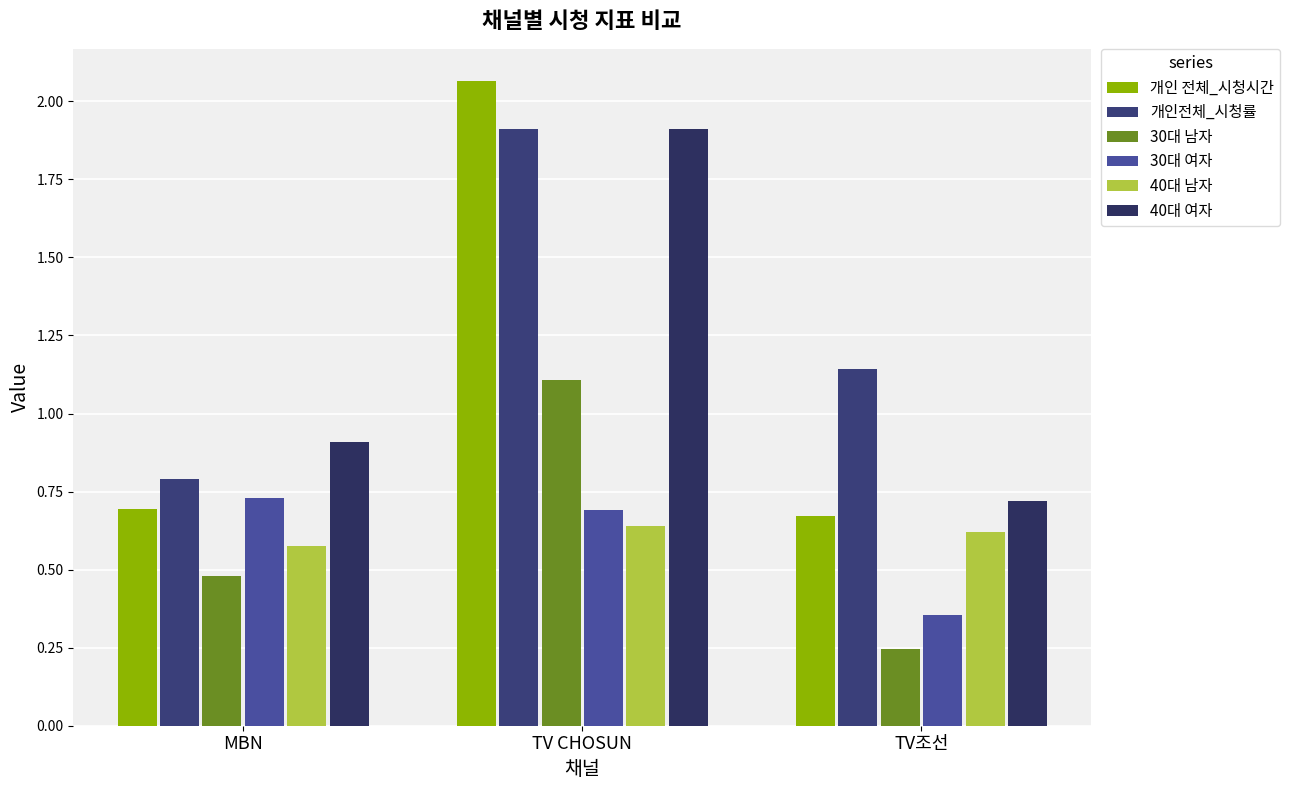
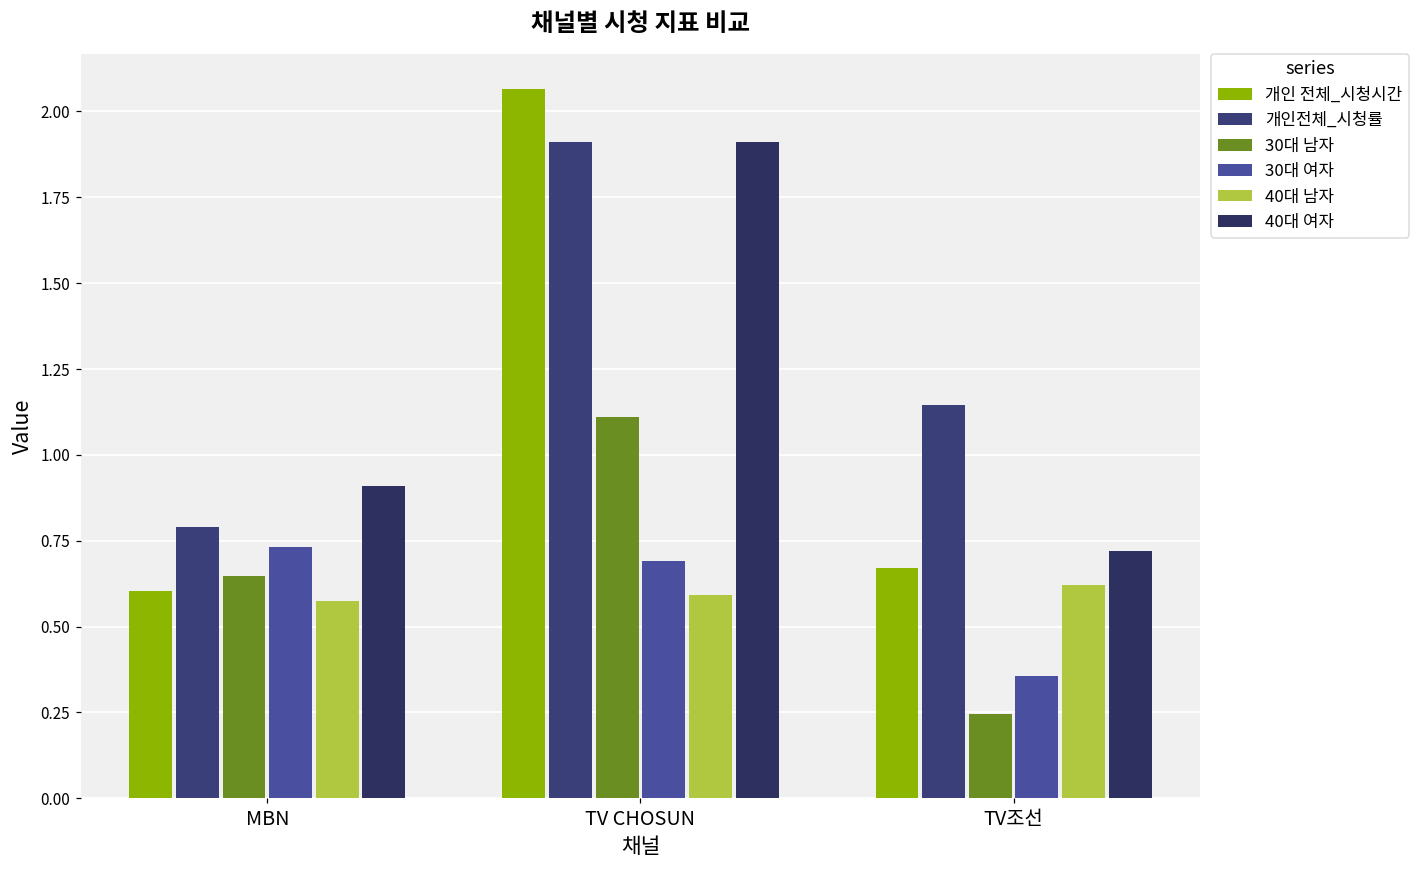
  {
    "개인 전체_시청시간": {
-     "MBN": 0.69,
+     "MBN": 0.60,
      "TV CHOSUN": 2.06,
      "TV조선": 0.67
    },
    "30대 남자": {
-     "MBN": 0.48,
+     "MBN": 0.65,
      "TV CHOSUN": 1.11,
      "TV조선": 0.25
    },
    "40대 남자": {
      "MBN": 0.57,
-     "TV CHOSUN": 0.64,
+     "TV CHOSUN": 0.59,
      "TV조선": 0.62
    }
  }
